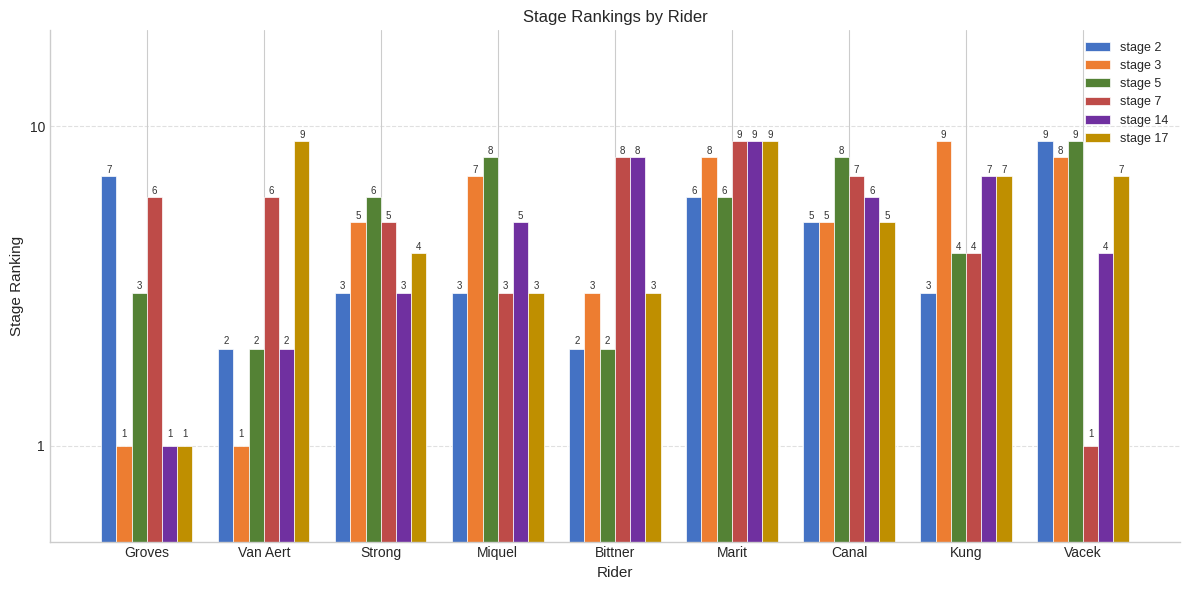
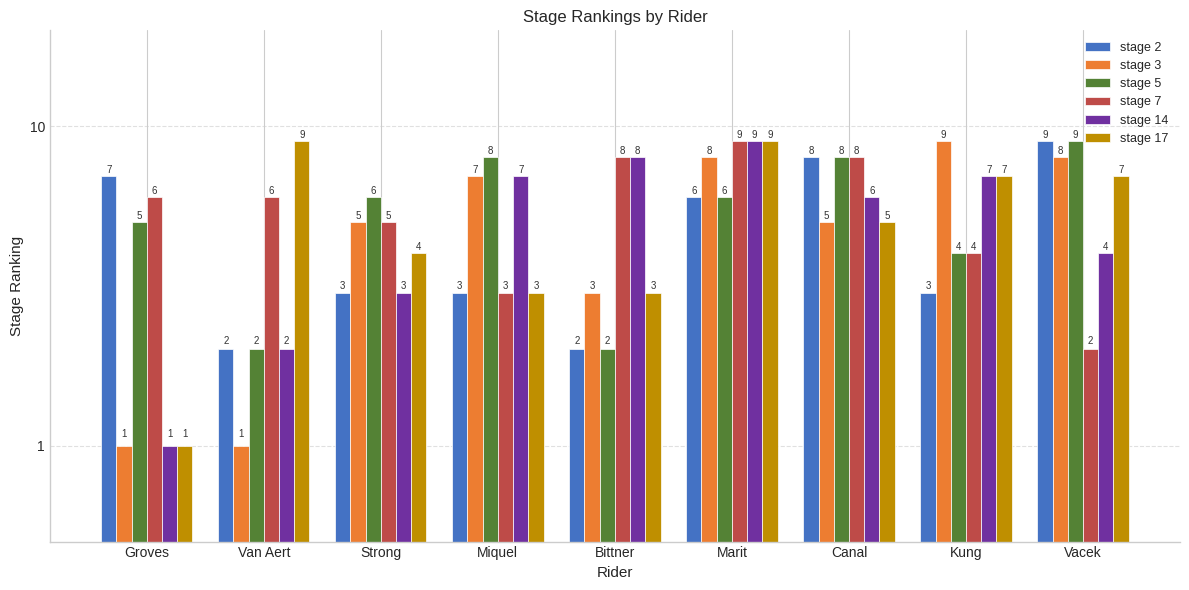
  {
    "stage 2": {
      "Groves": 7,
      "Van Aert": 2,
      "Strong": 3,
      "Miquel": 3,
      "Bittner": 2,
      "Marit": 6,
-     "Canal": 5,
+     "Canal": 8,
      "Kung": 3,
      "Vacek": 9
    },
    "stage 3": {
      "Groves": 1,
      "Van Aert": 1,
      "Strong": 5,
      "Miquel": 7,
      "Bittner": 3,
      "Marit": 8,
      "Canal": 5,
      "Kung": 9,
      "Vacek": 8
    },
    "stage 5": {
-     "Groves": 3,
+     "Groves": 5,
      "Van Aert": 2,
      "Strong": 6,
      "Miquel": 8,
      "Bittner": 2,
      "Marit": 6,
      "Canal": 8,
      "Kung": 4,
      "Vacek": 9
    },
    "stage 7": {
      "Groves": 6,
      "Van Aert": 6,
      "Strong": 5,
      "Miquel": 3,
      "Bittner": 8,
      "Marit": 9,
-     "Canal": 7,
+     "Canal": 8,
      "Kung": 4,
-     "Vacek": 1
+     "Vacek": 2
    },
    "stage 14": {
      "Groves": 1,
      "Van Aert": 2,
      "Strong": 3,
-     "Miquel": 5,
+     "Miquel": 7,
      "Bittner": 8,
      "Marit": 9,
      "Canal": 6,
      "Kung": 7,
      "Vacek": 4
    },
    "stage 17": {
      "Groves": 1,
      "Van Aert": 9,
      "Strong": 4,
      "Miquel": 3,
      "Bittner": 3,
      "Marit": 9,
      "Canal": 5,
      "Kung": 7,
      "Vacek": 7
    }
  }
